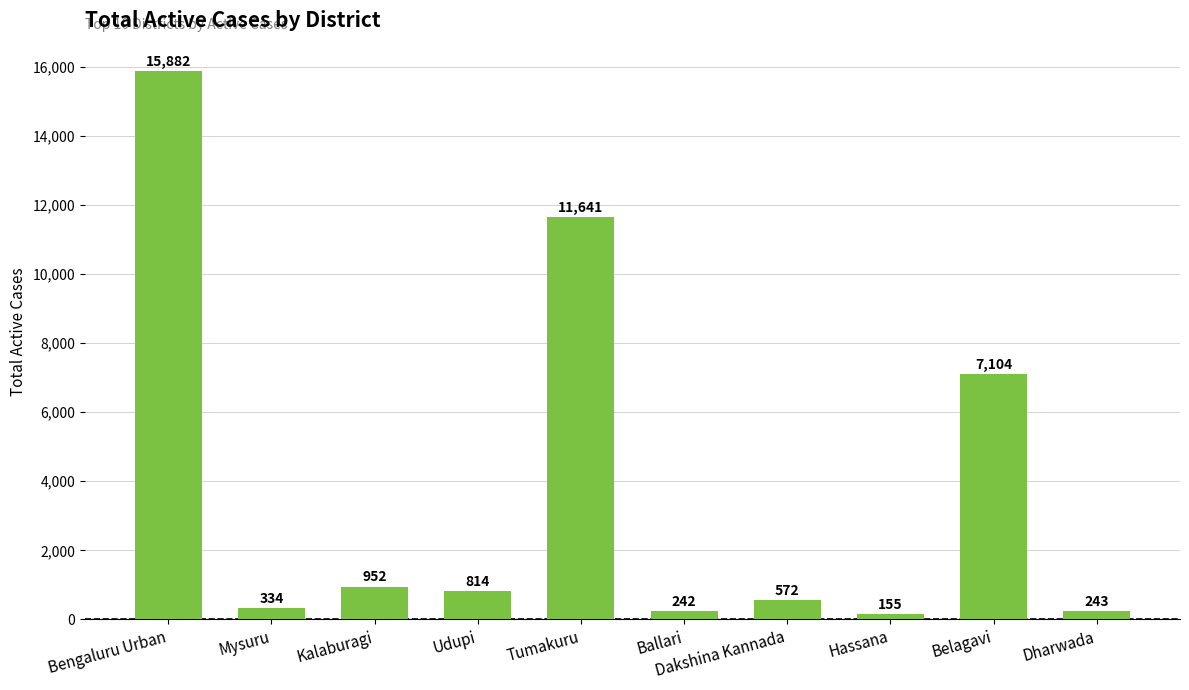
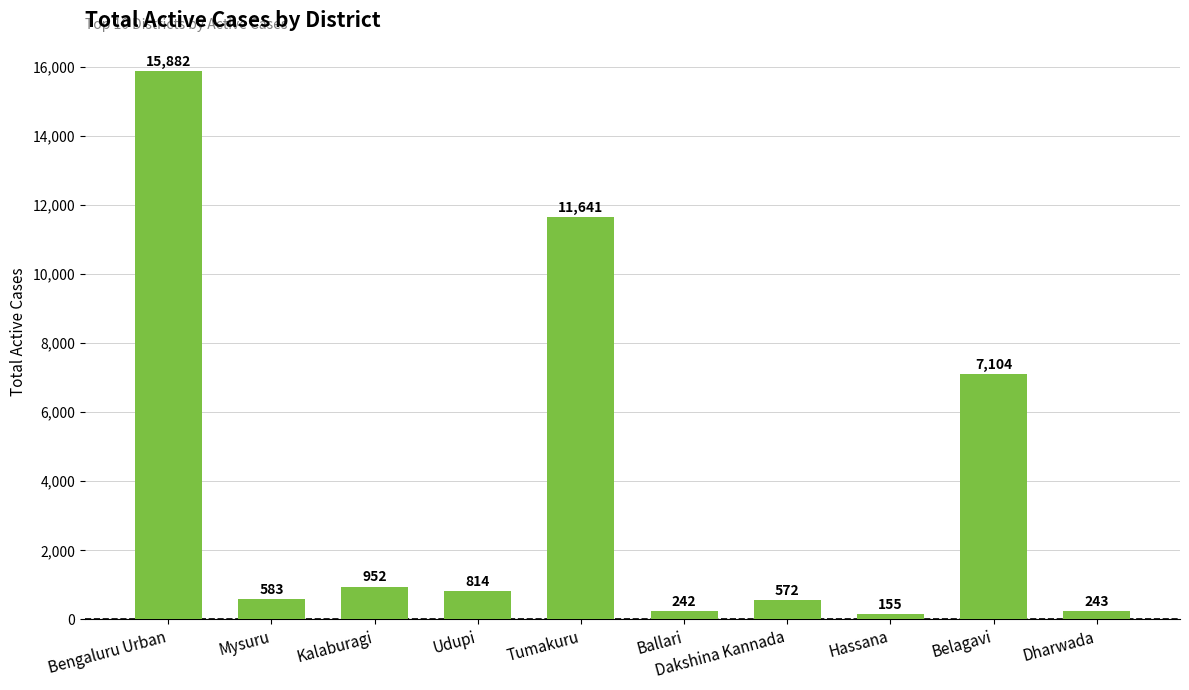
  {
    "Bengaluru Urban": "15,882",
-   "Mysuru": "334",
+   "Mysuru": "583",
    "Kalaburagi": "952",
    "Udupi": "814",
    "Tumakuru": "11,641",
    "Ballari": "242",
    "Dakshina Kannada": "572",
    "Hassana": "155",
    "Belagavi": "7,104",
    "Dharwada": "243"
  }
